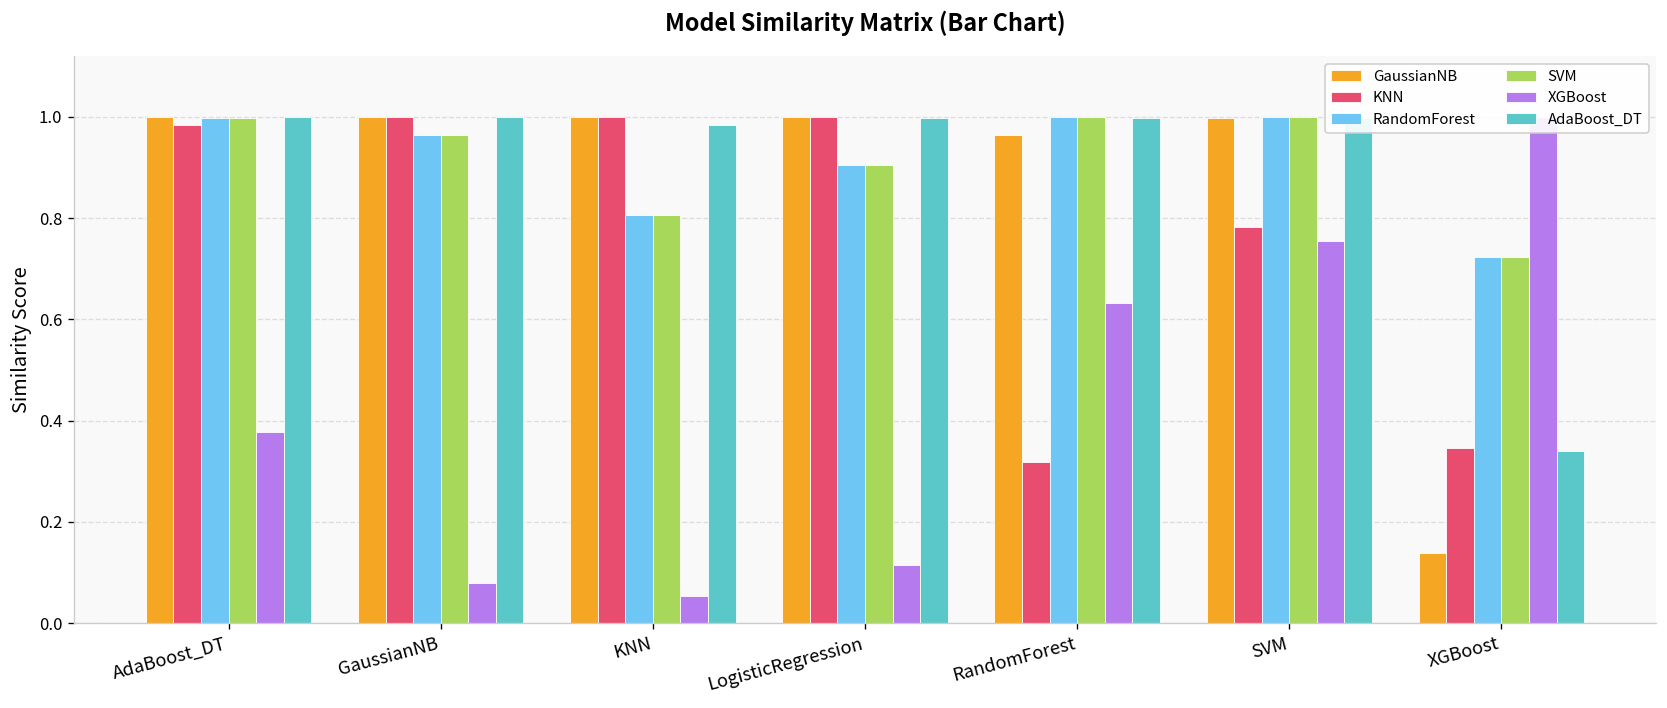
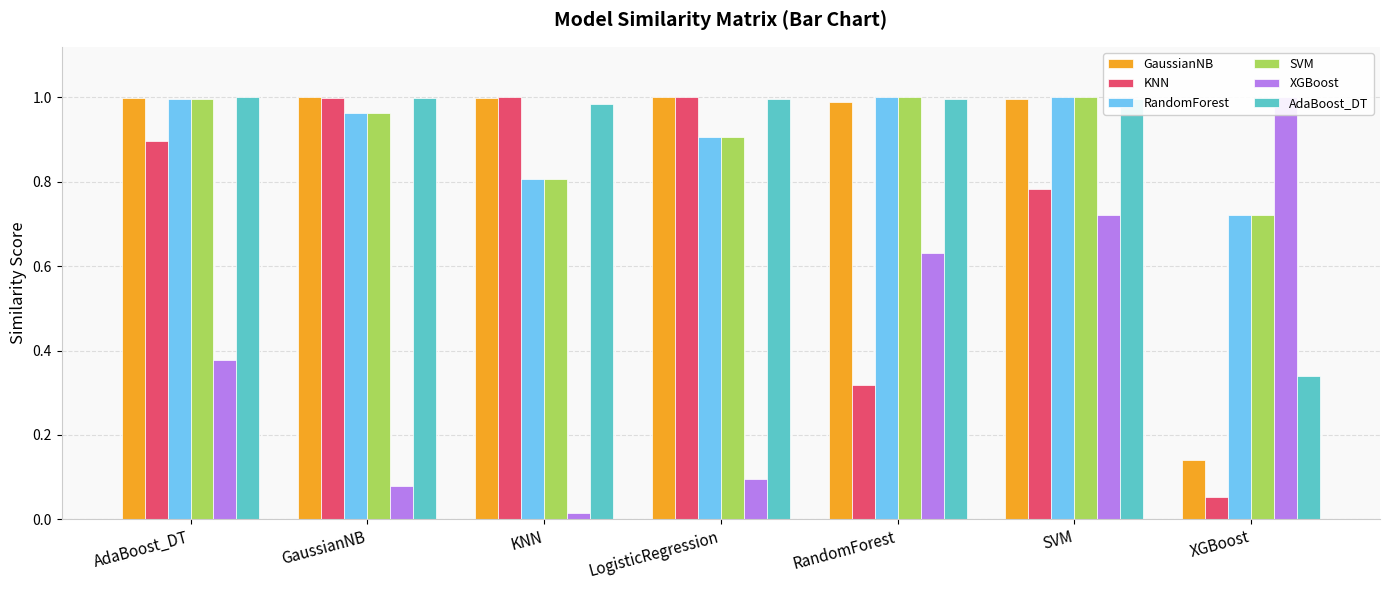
  {
    "GaussianNB": {
      "AdaBoost_DT": 1.00,
      "GaussianNB": 1.00,
      "KNN": 1.00,
      "LogisticRegression": 1.00,
-     "RandomForest": 0.96,
+     "RandomForest": 0.99,
      "SVM": 1.00,
      "XGBoost": 0.14
    },
    "KNN": {
-     "AdaBoost_DT": 0.98,
+     "AdaBoost_DT": 0.90,
      "GaussianNB": 1.00,
      "KNN": 1.00,
      "LogisticRegression": 1.00,
      "RandomForest": 0.32,
      "SVM": 0.78,
-     "XGBoost": 0.35
+     "XGBoost": 0.05
    },
    "SVM": {
      "AdaBoost_DT": 1.00,
      "GaussianNB": 0.96,
      "KNN": 0.81,
      "LogisticRegression": 0.91,
      "RandomForest": 1.00,
      "SVM": 1.00,
      "XGBoost": 0.72
    },
    "XGBoost": {
      "AdaBoost_DT": 0.38,
      "GaussianNB": 0.08,
-     "KNN": 0.05,
-     "LogisticRegression": 0.12,
+     "KNN": 0.02,
+     "LogisticRegression": 0.10,
      "RandomForest": 0.63,
-     "SVM": 0.76
+     "SVM": 0.72
    }
  }
